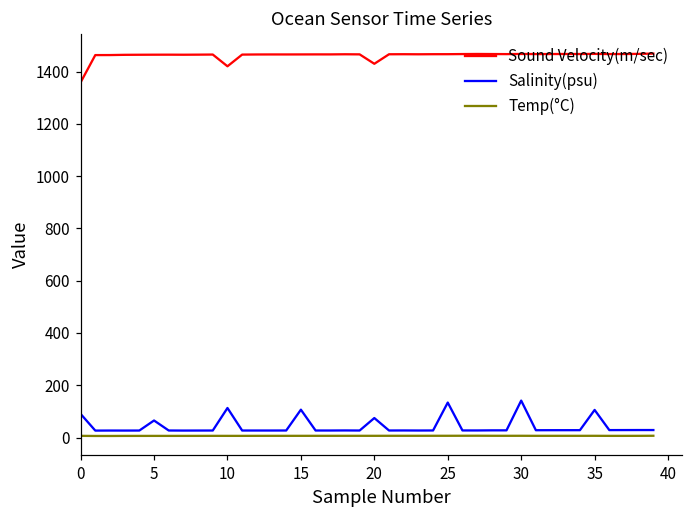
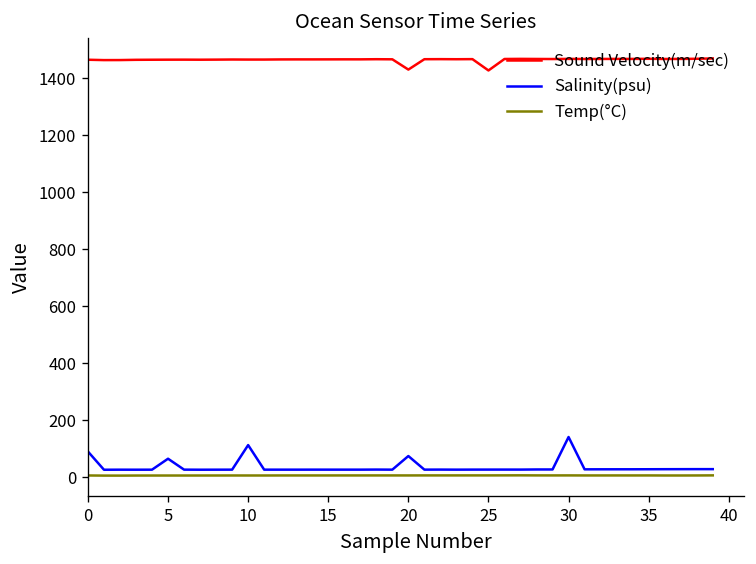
  {
    "Sound Velocity(m/sec)": {
-     "0": 1360,
+     "0": 1460,
      "5": 1460,
-     "10": 1420,
+     "10": 1470,
      "15": 1470,
      "20": 1430,
-     "25": 1470,
+     "25": 1430,
      "30": 1470,
      "35": 1470
    },
    "Salinity(psu)": {
      "0": 90,
      "5": 70,
      "10": 110,
-     "15": 110,
+     "15": 30,
      "20": 70,
-     "25": 130,
+     "25": 30,
      "30": 140,
-     "35": 110
+     "35": 30
    },
    "Temp(°C)": {
      "0": 10,
      "5": 10,
      "10": 10,
      "15": 10,
      "20": 10,
      "25": 10,
      "30": 10,
      "35": 10
    }
  }
